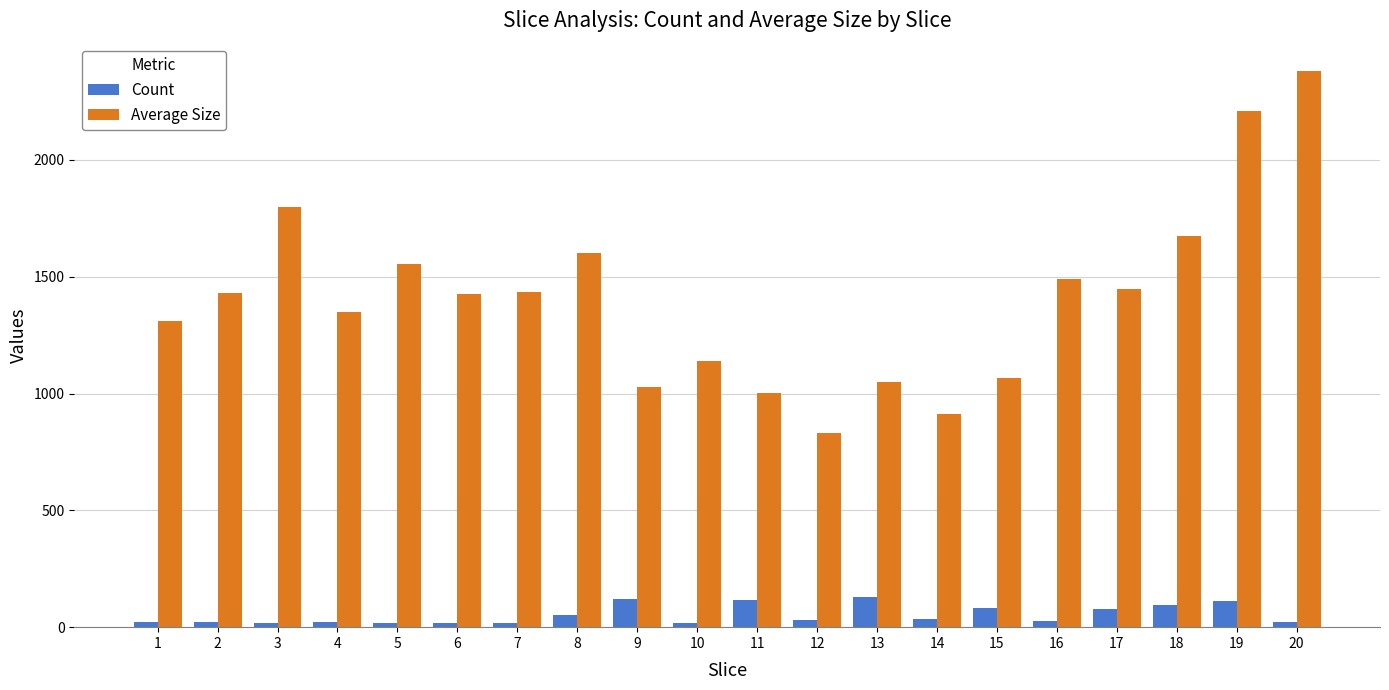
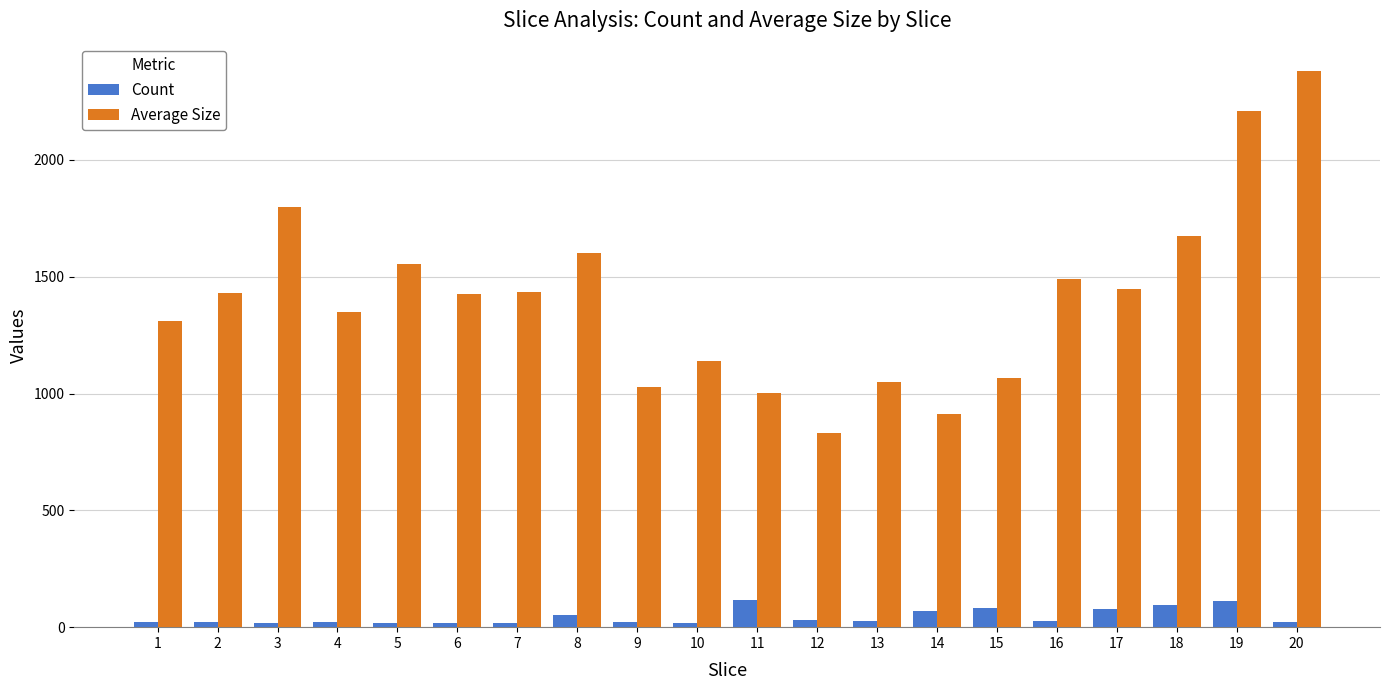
  {
    "Count": {
      "1": 20,
      "2": 20,
      "3": 20,
      "4": 20,
      "5": 20,
      "6": 20,
      "7": 20,
      "8": 50,
-     "9": 120,
+     "9": 20,
      "10": 20,
      "11": 120,
      "12": 30,
-     "13": 130,
-     "14": 30,
+     "13": 30,
+     "14": 70,
      "15": 80,
      "16": 30,
      "17": 80,
      "18": 90,
      "19": 110,
      "20": 20
    },
    "Average Size": {
      "1": 1310,
      "2": 1430,
      "3": 1800,
      "4": 1350,
      "5": 1550,
      "6": 1430,
      "7": 1430,
      "8": 1600,
      "9": 1030,
      "10": 1140,
      "11": 1000,
      "12": 830,
      "13": 1050,
      "14": 910,
      "15": 1070,
      "16": 1490,
      "17": 1450,
      "18": 1670,
      "19": 2210,
      "20": 2380
    }
  }
